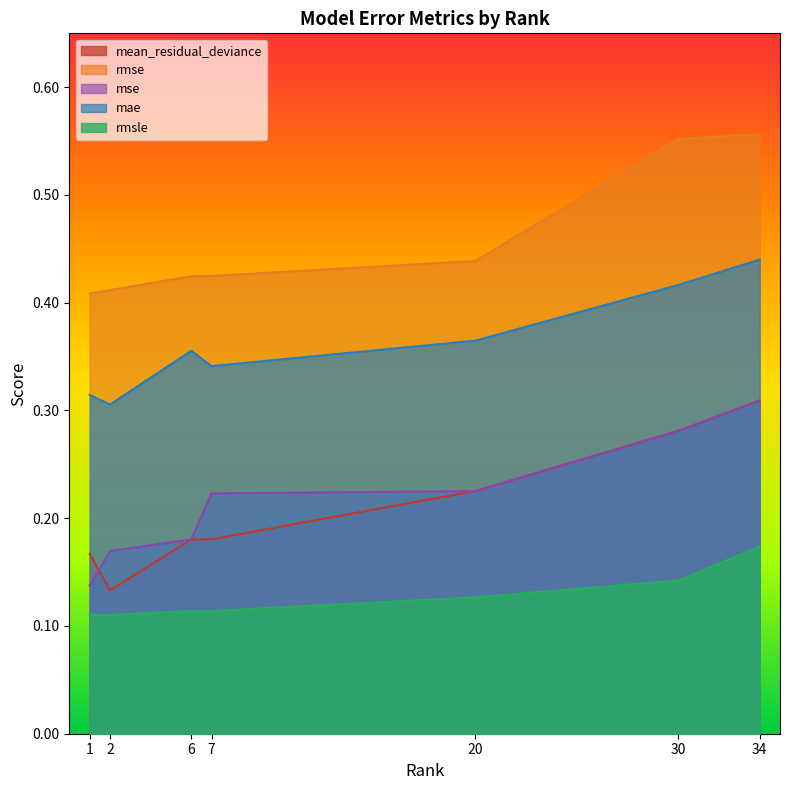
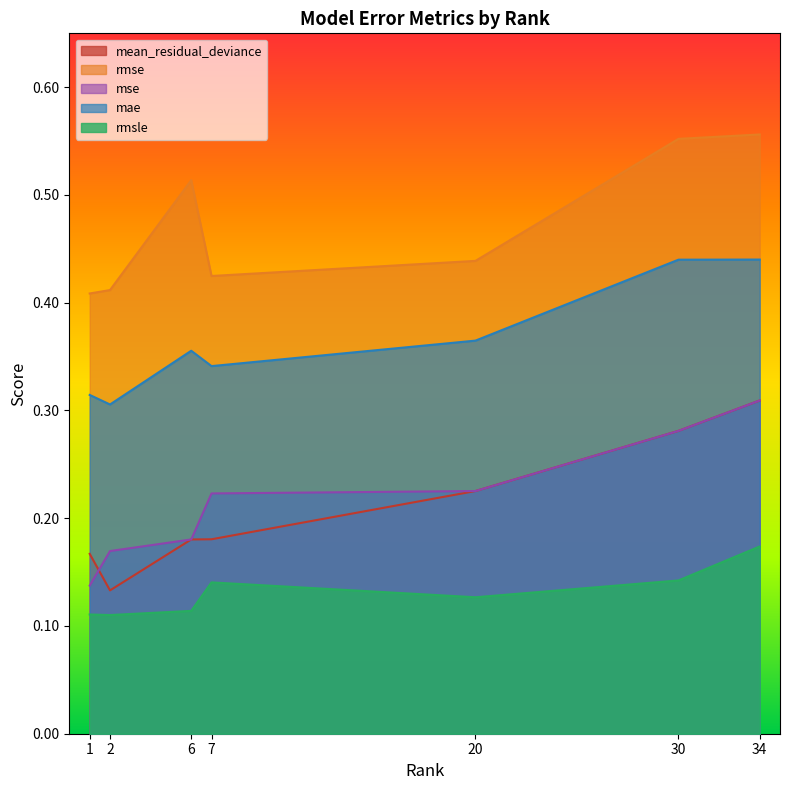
  {
    "mean_residual_deviance": {
      "1": 0.167,
      "2": 0.133,
      "7": 0.180
    },
    "rmse": {
      "1": 0.409,
      "2": 0.412,
-     "6": 0.425,
+     "6": 0.514,
      "7": 0.425,
      "20": 0.439,
      "30": 0.552,
      "34": 0.556
    },
    "mse": {
      "1": 0.137,
      "2": 0.170,
      "7": 0.223
    },
    "mae": {
      "1": 0.314,
      "2": 0.306,
      "6": 0.355,
      "7": 0.341,
      "20": 0.365,
-     "30": 0.417,
+     "30": 0.440,
      "34": 0.440
    },
    "rmsle": {
      "1": 0.111,
      "2": 0.110,
      "6": 0.114,
-     "7": 0.114,
+     "7": 0.140,
      "20": 0.127,
      "30": 0.142,
      "34": 0.174
    }
  }
